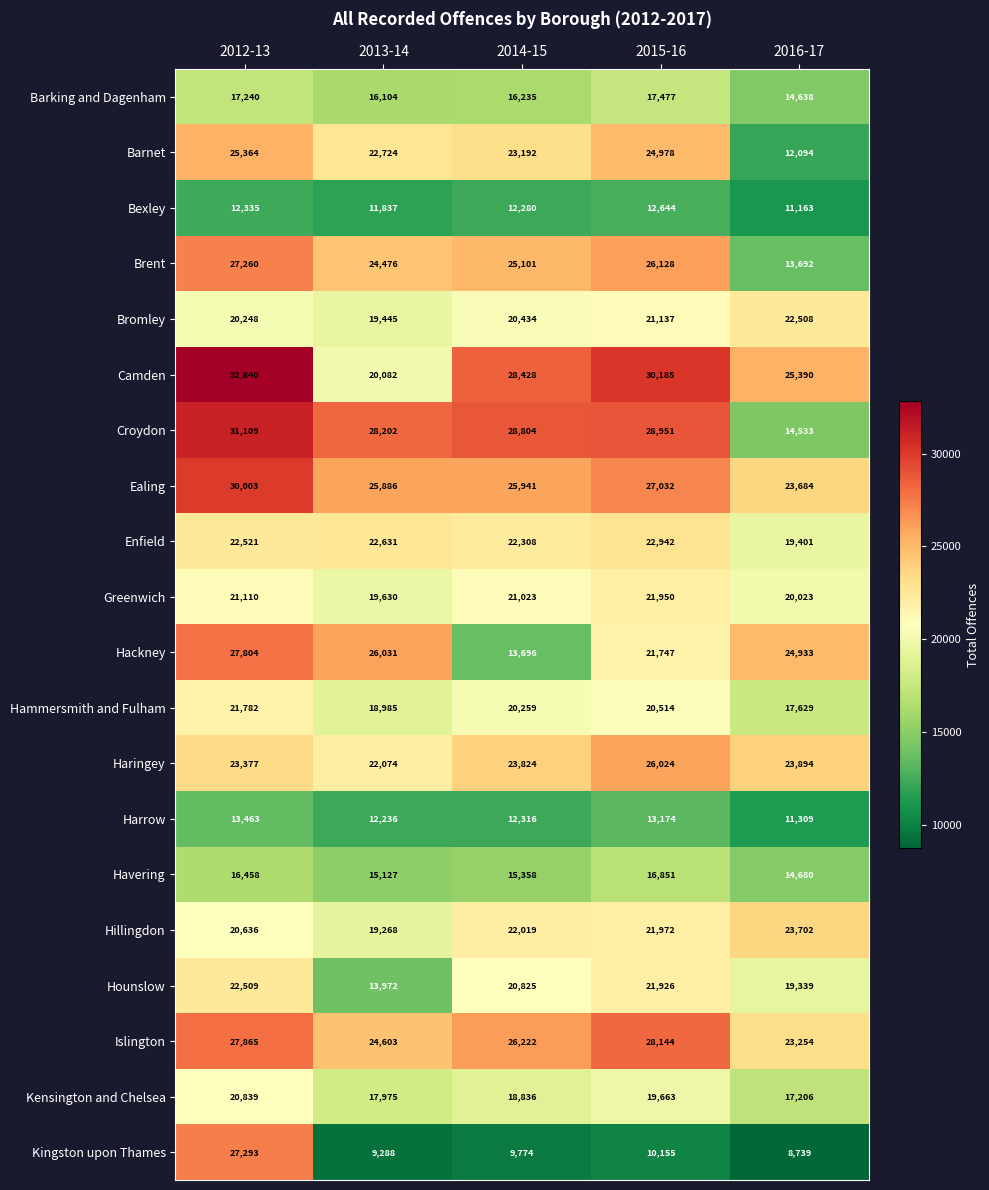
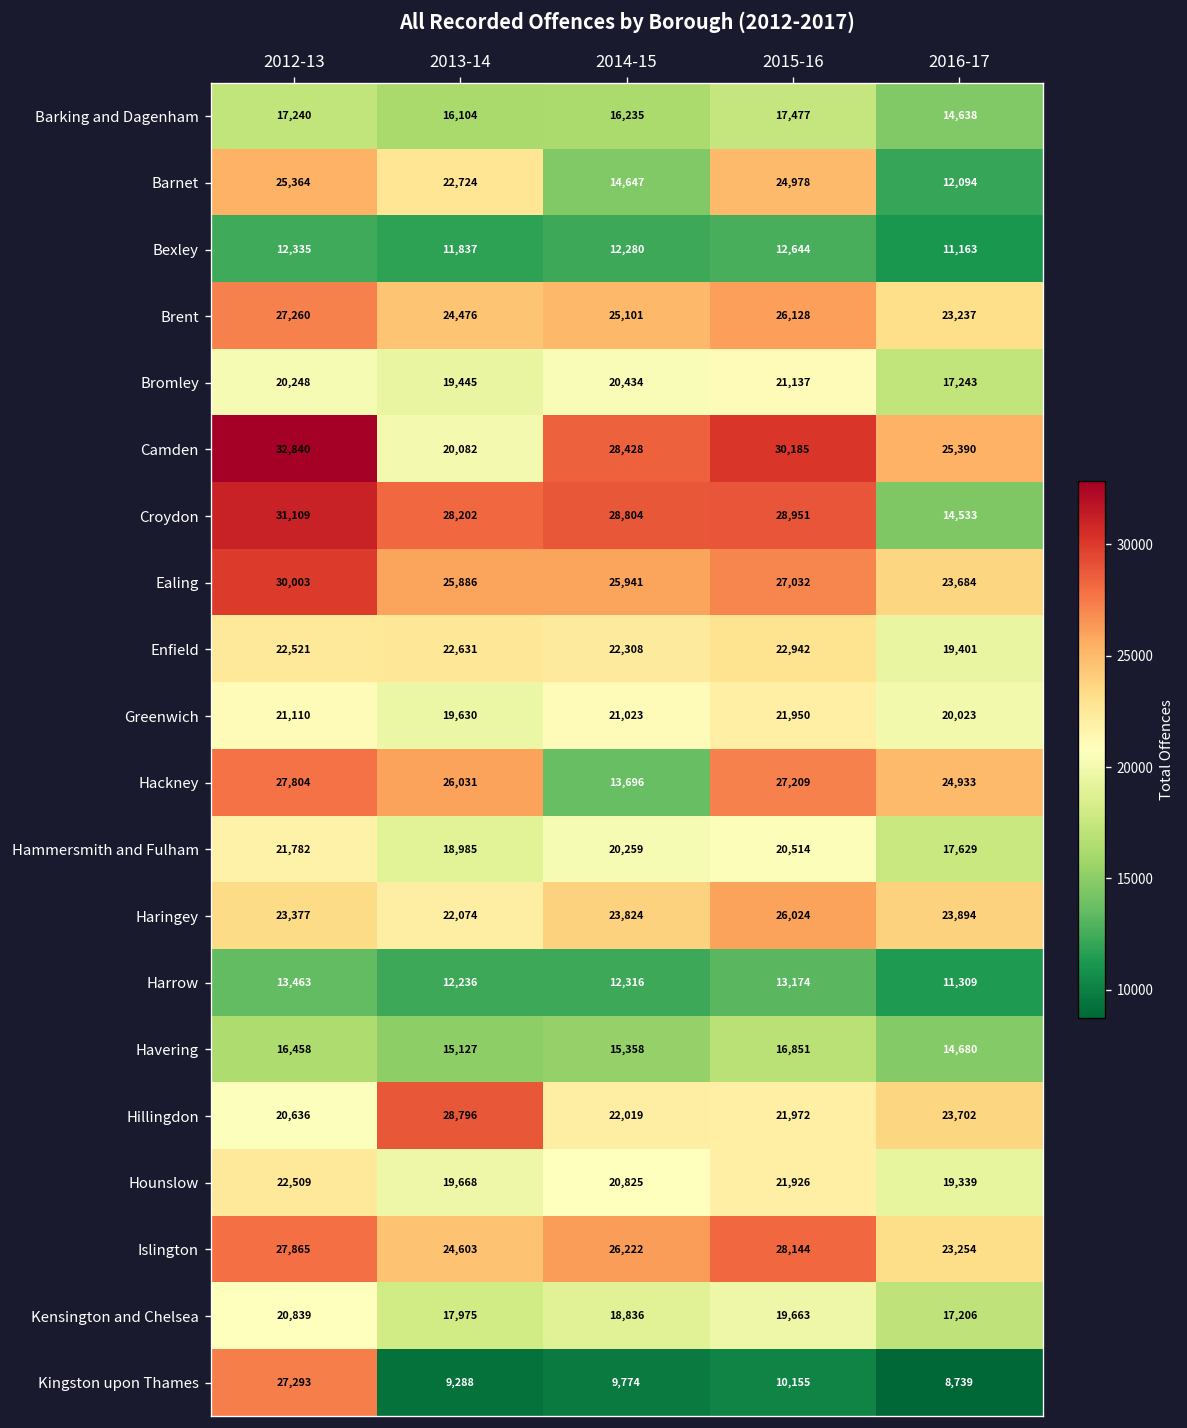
  {
    "Barking and Dagenham": {
      "2012-13": "17,240",
      "2013-14": "16,104",
      "2014-15": "16,235",
      "2015-16": "17,477",
      "2016-17": "14,638"
    },
    "Barnet": {
      "2012-13": "25,364",
      "2013-14": "22,724",
-     "2014-15": "23,192",
+     "2014-15": "14,647",
      "2015-16": "24,978",
      "2016-17": "12,094"
    },
    "Bexley": {
      "2012-13": "12,335",
      "2013-14": "11,837",
      "2014-15": "12,280",
      "2015-16": "12,644",
      "2016-17": "11,163"
    },
    "Brent": {
      "2012-13": "27,260",
      "2013-14": "24,476",
      "2014-15": "25,101",
      "2015-16": "26,128",
-     "2016-17": "13,692"
+     "2016-17": "23,237"
    },
    "Bromley": {
      "2012-13": "20,248",
      "2013-14": "19,445",
      "2014-15": "20,434",
      "2015-16": "21,137",
-     "2016-17": "22,508"
+     "2016-17": "17,243"
    },
    "Camden": {
      "2012-13": "32,840",
      "2013-14": "20,082",
      "2014-15": "28,428",
      "2015-16": "30,185",
      "2016-17": "25,390"
    },
    "Croydon": {
      "2012-13": "31,109",
      "2013-14": "28,202",
      "2014-15": "28,804",
      "2015-16": "28,951",
      "2016-17": "14,533"
    },
    "Ealing": {
      "2012-13": "30,003",
      "2013-14": "25,886",
      "2014-15": "25,941",
      "2015-16": "27,032",
      "2016-17": "23,684"
    },
    "Enfield": {
      "2012-13": "22,521",
      "2013-14": "22,631",
      "2014-15": "22,308",
      "2015-16": "22,942",
      "2016-17": "19,401"
    },
    "Greenwich": {
      "2012-13": "21,110",
      "2013-14": "19,630",
      "2014-15": "21,023",
      "2015-16": "21,950",
      "2016-17": "20,023"
    },
    "Hackney": {
      "2012-13": "27,804",
      "2013-14": "26,031",
      "2014-15": "13,696",
-     "2015-16": "21,747",
+     "2015-16": "27,209",
      "2016-17": "24,933"
    },
    "Hammersmith and Fulham": {
      "2012-13": "21,782",
      "2013-14": "18,985",
      "2014-15": "20,259",
      "2015-16": "20,514",
      "2016-17": "17,629"
    },
    "Haringey": {
      "2012-13": "23,377",
      "2013-14": "22,074",
      "2014-15": "23,824",
      "2015-16": "26,024",
      "2016-17": "23,894"
    },
    "Harrow": {
      "2012-13": "13,463",
      "2013-14": "12,236",
      "2014-15": "12,316",
      "2015-16": "13,174",
      "2016-17": "11,309"
    },
    "Havering": {
      "2012-13": "16,458",
      "2013-14": "15,127",
      "2014-15": "15,358",
      "2015-16": "16,851",
      "2016-17": "14,680"
    },
    "Hillingdon": {
      "2012-13": "20,636",
-     "2013-14": "19,268",
+     "2013-14": "28,796",
      "2014-15": "22,019",
      "2015-16": "21,972",
      "2016-17": "23,702"
    },
    "Hounslow": {
      "2012-13": "22,509",
-     "2013-14": "13,972",
+     "2013-14": "19,668",
      "2014-15": "20,825",
      "2015-16": "21,926",
      "2016-17": "19,339"
    },
    "Islington": {
      "2012-13": "27,865",
      "2013-14": "24,603",
      "2014-15": "26,222",
      "2015-16": "28,144",
      "2016-17": "23,254"
    },
    "Kensington and Chelsea": {
      "2012-13": "20,839",
      "2013-14": "17,975",
      "2014-15": "18,836",
      "2015-16": "19,663",
      "2016-17": "17,206"
    },
    "Kingston upon Thames": {
      "2012-13": "27,293",
      "2013-14": "9,288",
      "2014-15": "9,774",
      "2015-16": "10,155",
      "2016-17": "8,739"
    }
  }
